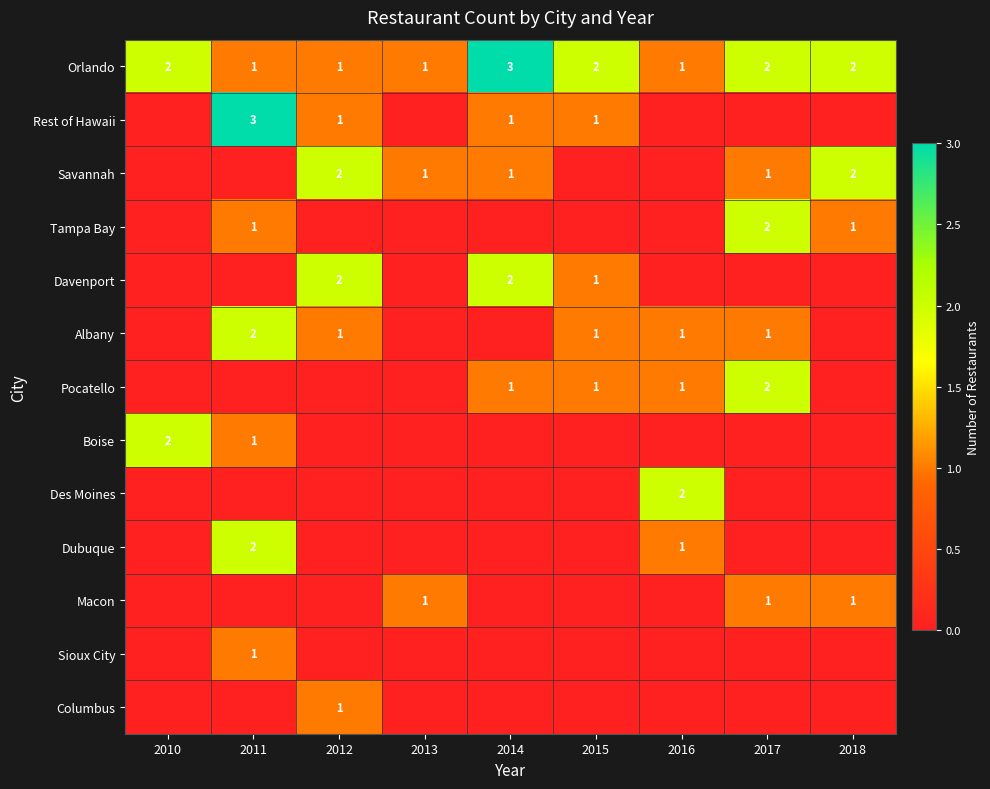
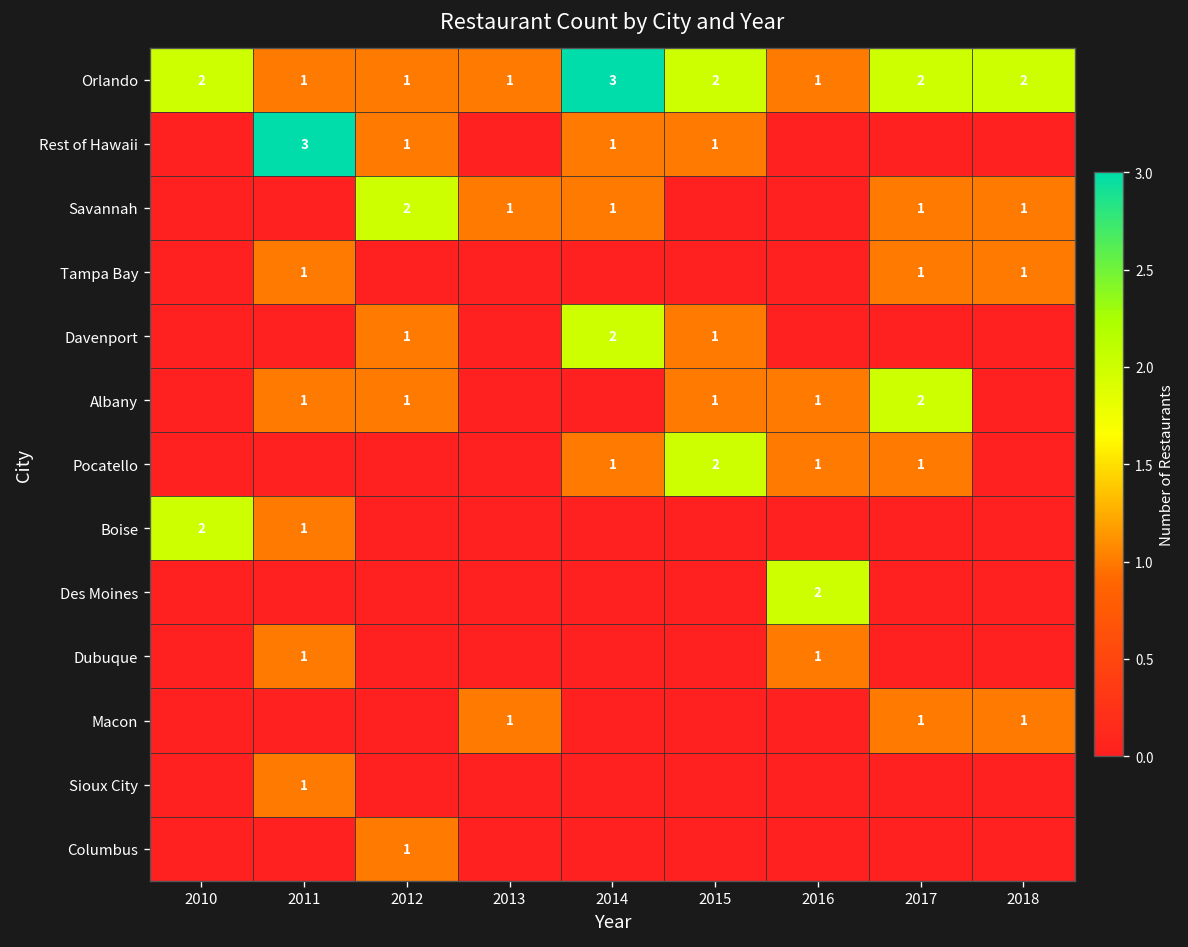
  {
    "Orlando": {
      "2010": 2,
      "2011": 1,
      "2012": 1,
      "2013": 1,
      "2014": 3,
      "2015": 2,
      "2016": 1,
      "2017": 2,
      "2018": 2
    },
    "Rest of Hawaii": {
      "2011": 3,
      "2012": 1,
      "2014": 1,
      "2015": 1
    },
    "Savannah": {
      "2012": 2,
      "2013": 1,
      "2014": 1,
      "2017": 1,
-     "2018": 2
+     "2018": 1
    },
    "Tampa Bay": {
      "2011": 1,
-     "2017": 2,
+     "2017": 1,
      "2018": 1
    },
    "Davenport": {
-     "2012": 2,
+     "2012": 1,
      "2014": 2,
      "2015": 1
    },
    "Albany": {
-     "2011": 2,
+     "2011": 1,
      "2012": 1,
      "2015": 1,
      "2016": 1,
-     "2017": 1
+     "2017": 2
    },
    "Pocatello": {
      "2014": 1,
-     "2015": 1,
+     "2015": 2,
      "2016": 1,
-     "2017": 2
+     "2017": 1
    },
    "Boise": {
      "2010": 2,
      "2011": 1
    },
    "Des Moines": {
      "2016": 2
    },
    "Dubuque": {
-     "2011": 2,
+     "2011": 1,
      "2016": 1
    },
    "Macon": {
      "2013": 1,
      "2017": 1,
      "2018": 1
    },
    "Sioux City": {
      "2011": 1
    },
    "Columbus": {
      "2012": 1
    }
  }
